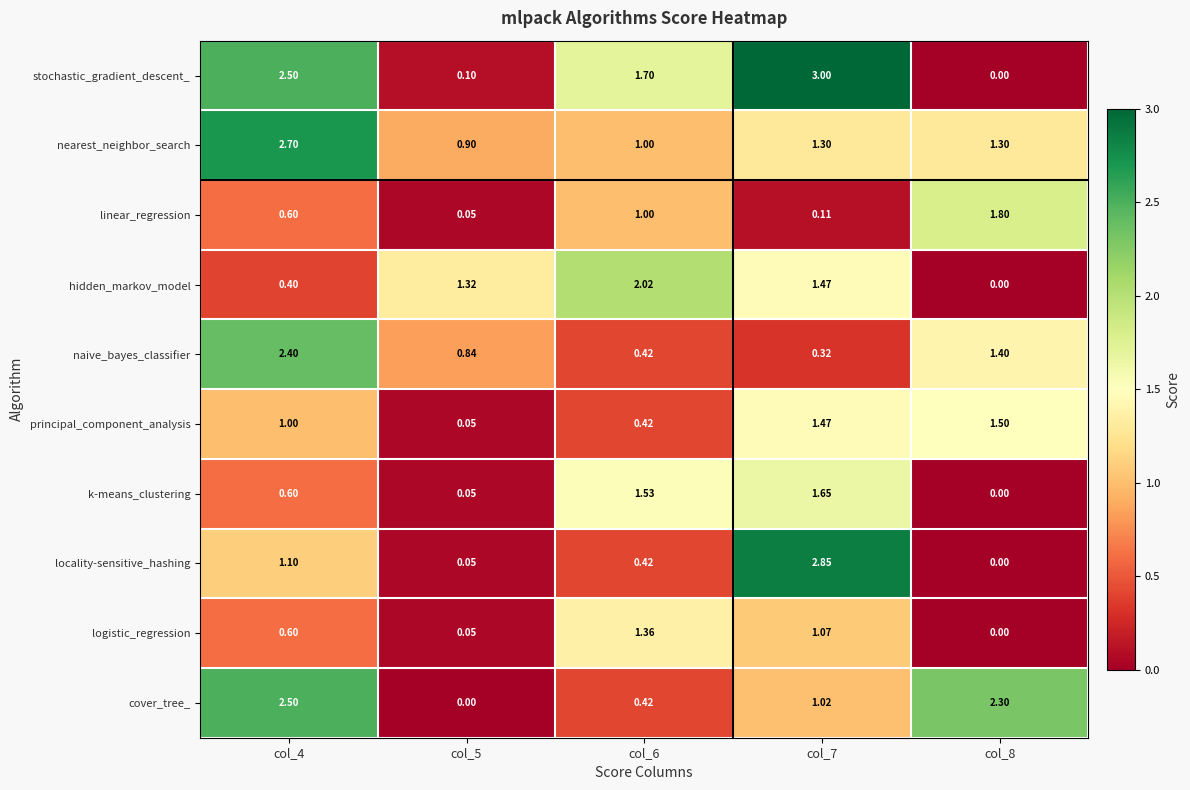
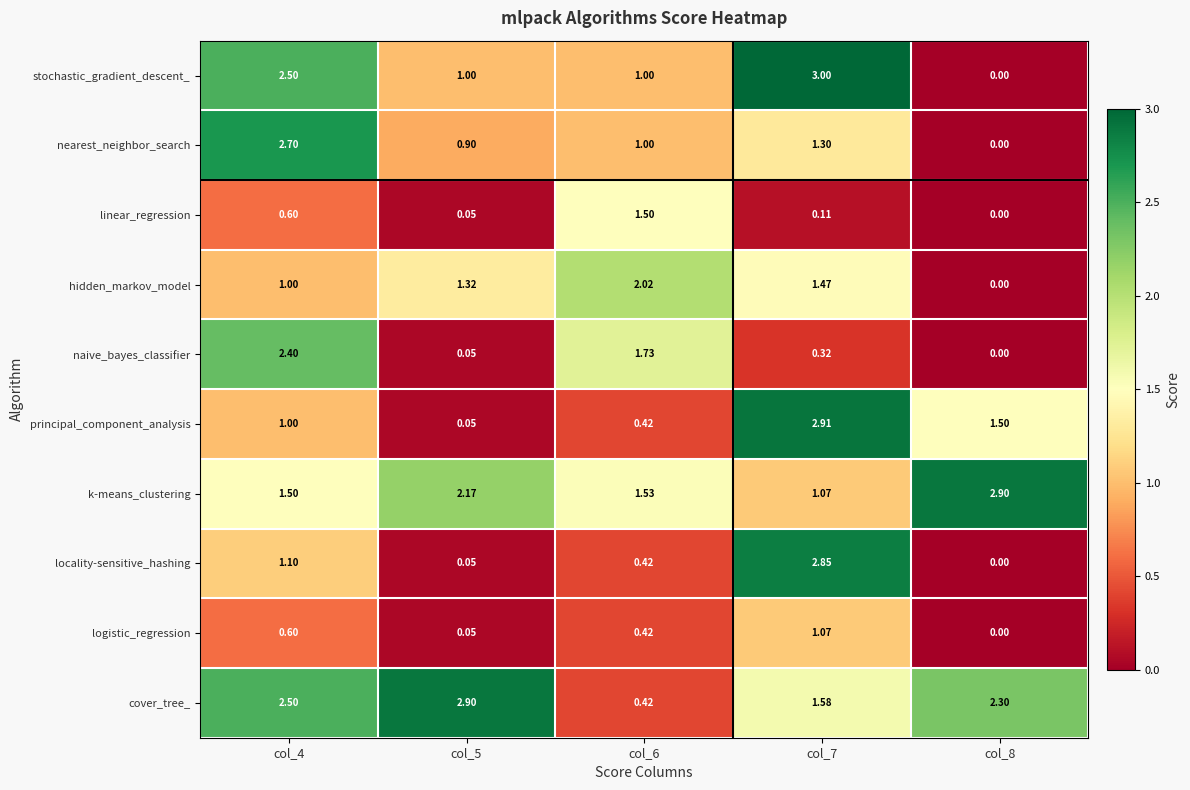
  {
    "stochastic_gradient_descent_": {
      "col_4": 2.50,
-     "col_5": 0.10,
-     "col_6": 1.70,
+     "col_5": 1.00,
+     "col_6": 1.00,
      "col_7": 3.00,
      "col_8": 0.00
    },
    "nearest_neighbor_search": {
      "col_4": 2.70,
      "col_5": 0.90,
      "col_6": 1.00,
      "col_7": 1.30,
-     "col_8": 1.30
+     "col_8": 0.00
    },
    "linear_regression": {
      "col_4": 0.60,
      "col_5": 0.05,
-     "col_6": 1.00,
+     "col_6": 1.50,
      "col_7": 0.11,
-     "col_8": 1.80
+     "col_8": 0.00
    },
    "hidden_markov_model": {
-     "col_4": 0.40,
+     "col_4": 1.00,
      "col_5": 1.32,
      "col_6": 2.02,
      "col_7": 1.47,
      "col_8": 0.00
    },
    "naive_bayes_classifier": {
      "col_4": 2.40,
-     "col_5": 0.84,
-     "col_6": 0.42,
+     "col_5": 0.05,
+     "col_6": 1.73,
      "col_7": 0.32,
-     "col_8": 1.40
+     "col_8": 0.00
    },
    "principal_component_analysis": {
      "col_4": 1.00,
      "col_5": 0.05,
      "col_6": 0.42,
-     "col_7": 1.47,
+     "col_7": 2.91,
      "col_8": 1.50
    },
    "k-means_clustering": {
-     "col_4": 0.60,
-     "col_5": 0.05,
+     "col_4": 1.50,
+     "col_5": 2.17,
      "col_6": 1.53,
-     "col_7": 1.65,
-     "col_8": 0.00
+     "col_7": 1.07,
+     "col_8": 2.90
    },
    "locality-sensitive_hashing": {
      "col_4": 1.10,
      "col_5": 0.05,
      "col_6": 0.42,
      "col_7": 2.85,
      "col_8": 0.00
    },
    "logistic_regression": {
      "col_4": 0.60,
      "col_5": 0.05,
-     "col_6": 1.36,
+     "col_6": 0.42,
      "col_7": 1.07,
      "col_8": 0.00
    },
    "cover_tree_": {
      "col_4": 2.50,
-     "col_5": 0.00,
+     "col_5": 2.90,
      "col_6": 0.42,
-     "col_7": 1.02,
+     "col_7": 1.58,
      "col_8": 2.30
    }
  }
